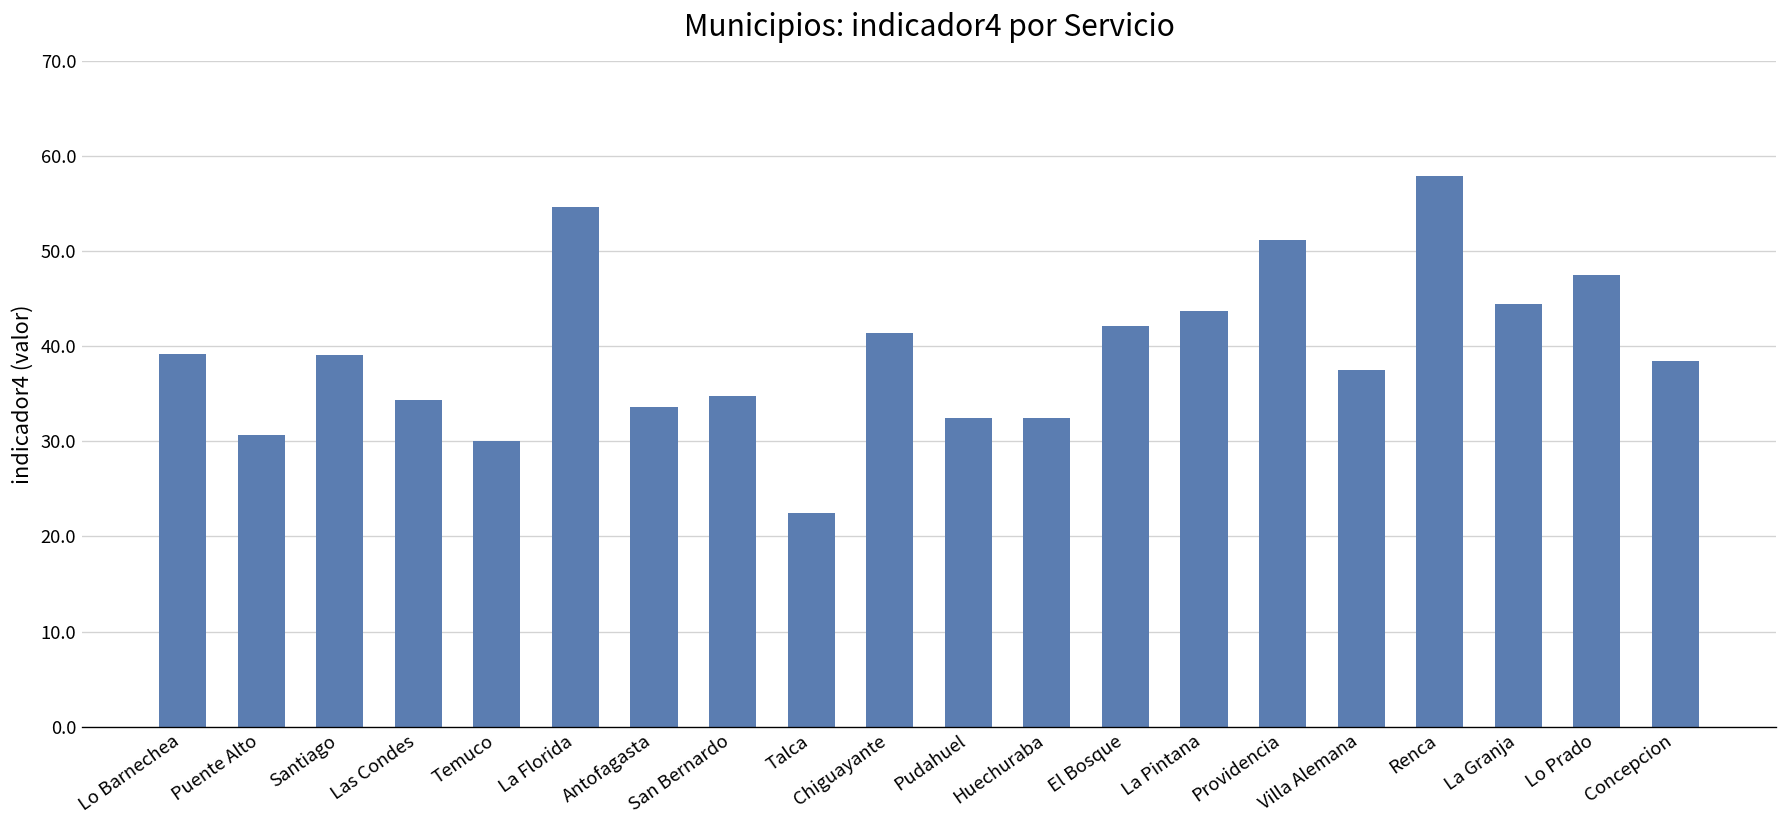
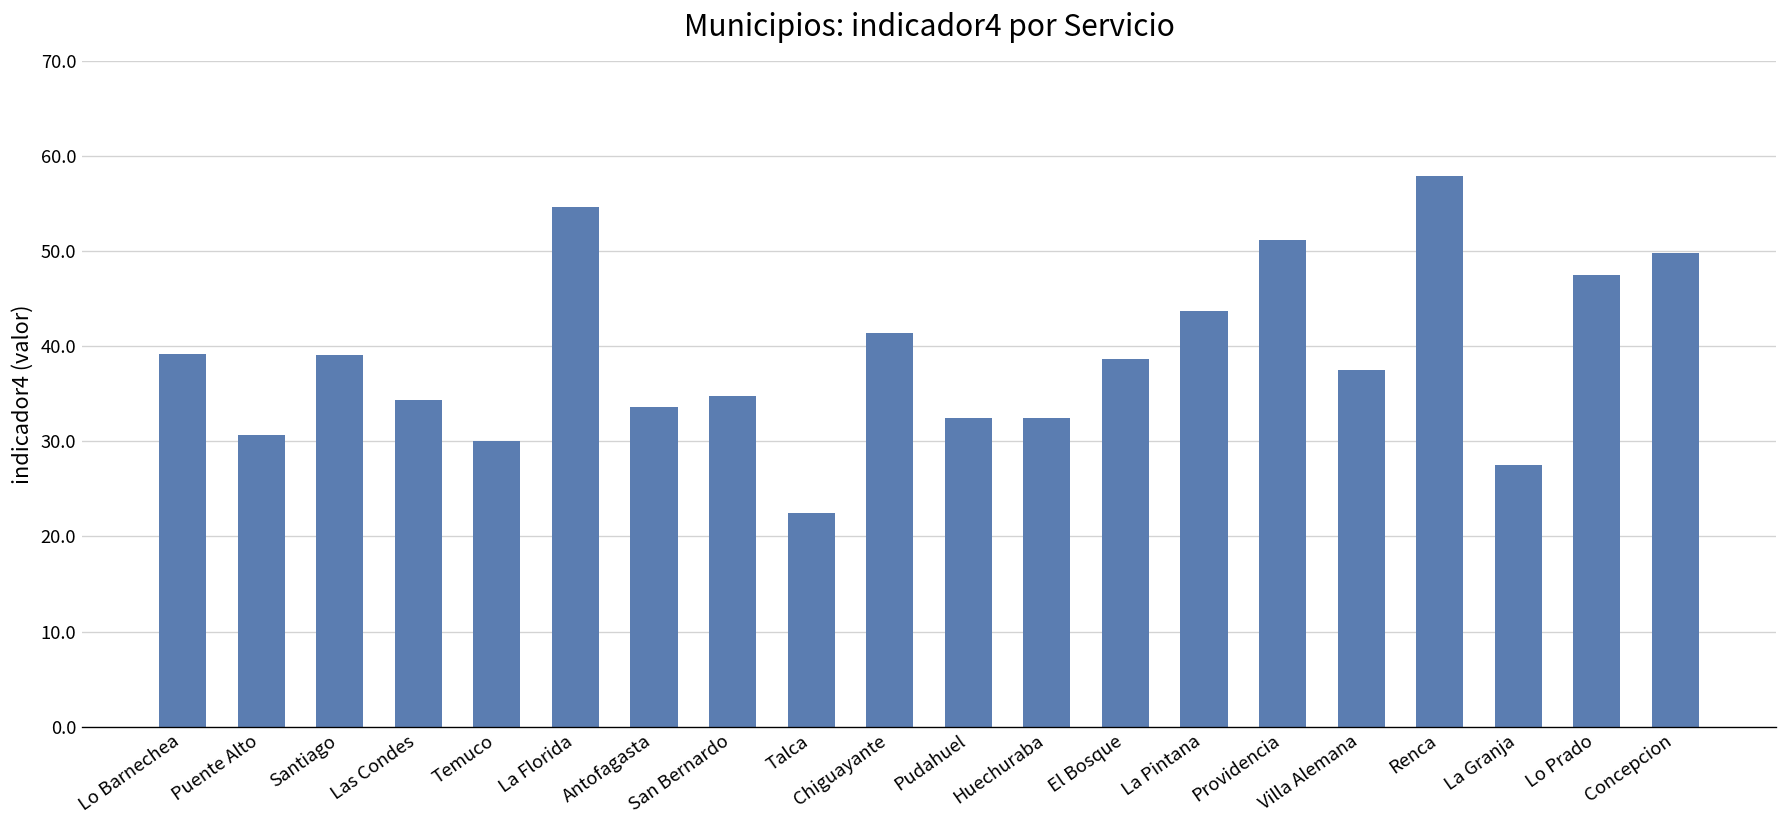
  {
    "Lo Barnechea": 39,
    "Puente Alto": 31,
    "Santiago": 39,
    "Las Condes": 34,
    "Temuco": 30,
    "La Florida": 55,
    "Antofagasta": 34,
    "San Bernardo": 35,
    "Talca": 22,
    "Chiguayante": 41,
    "Pudahuel": 32,
    "Huechuraba": 32,
-   "El Bosque": 42,
+   "El Bosque": 39,
    "La Pintana": 44,
    "Providencia": 51,
    "Villa Alemana": 38,
    "Renca": 58,
-   "La Granja": 44,
+   "La Granja": 28,
    "Lo Prado": 47,
-   "Concepcion": 38
+   "Concepcion": 50
  }
